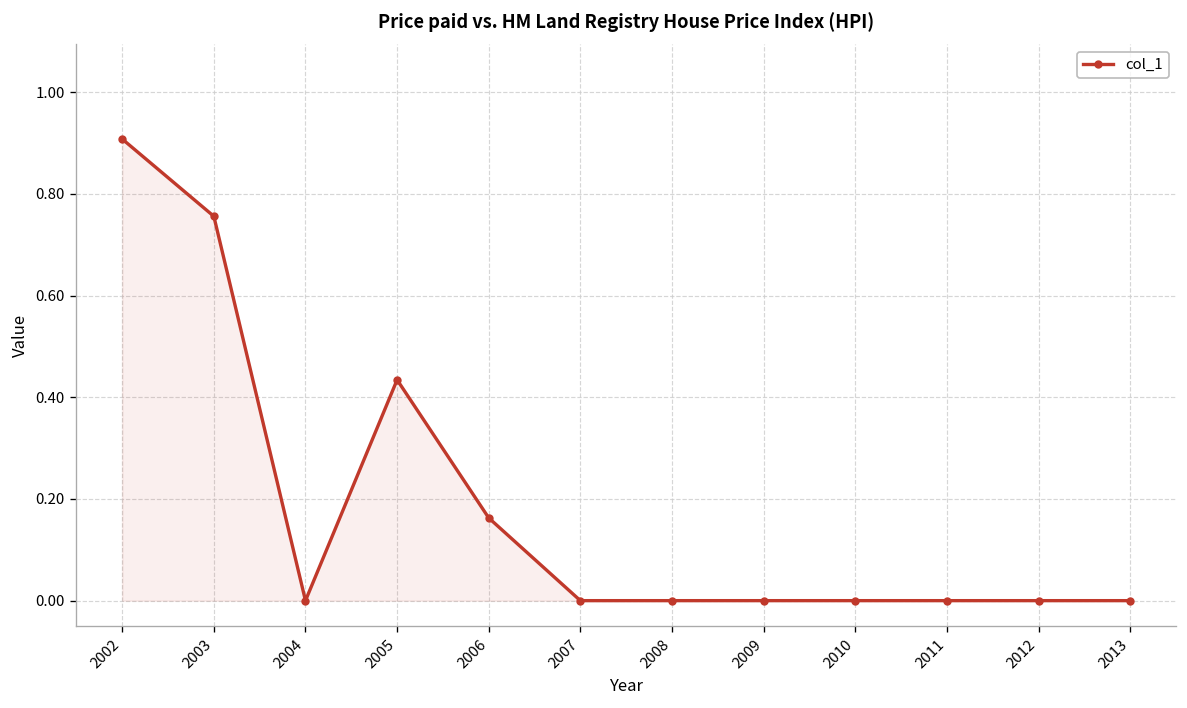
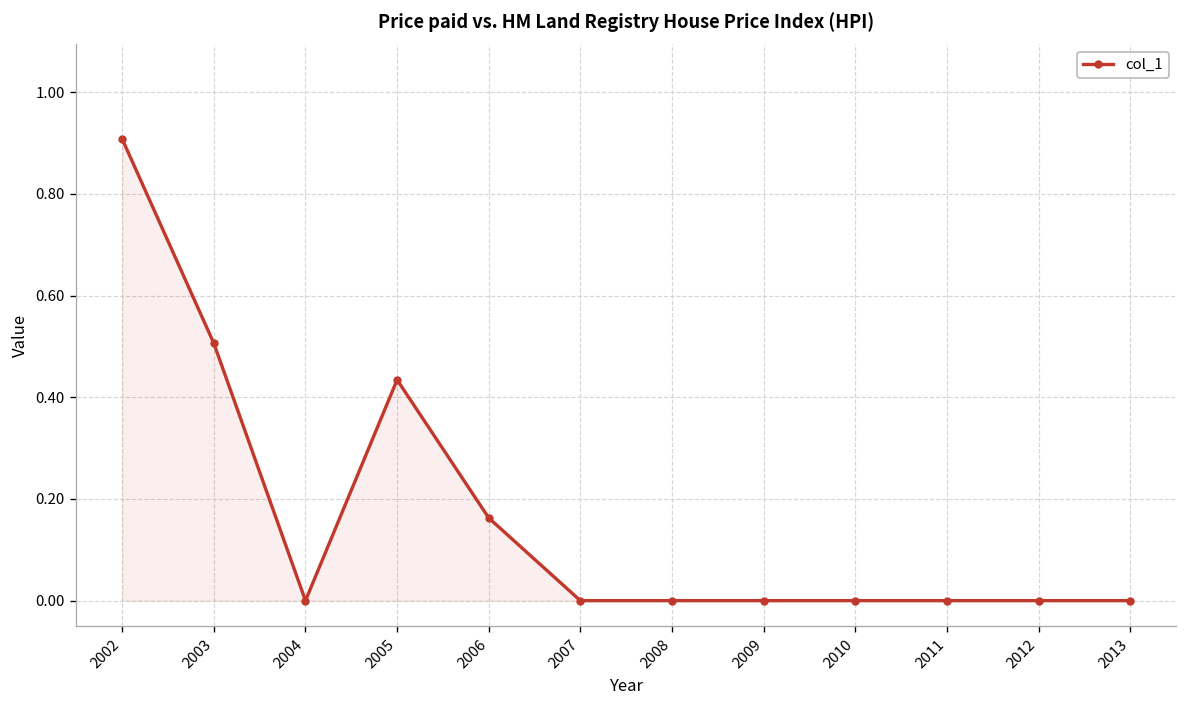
  {
    "2002": 0.91,
-   "2003": 0.76,
+   "2003": 0.51,
    "2004": 0.00,
    "2005": 0.43,
    "2006": 0.16,
    "2007": 0.00,
    "2008": 0.00,
    "2009": 0.00,
    "2010": 0.00,
    "2011": 0.00,
    "2012": 0.00,
    "2013": 0.00
  }
